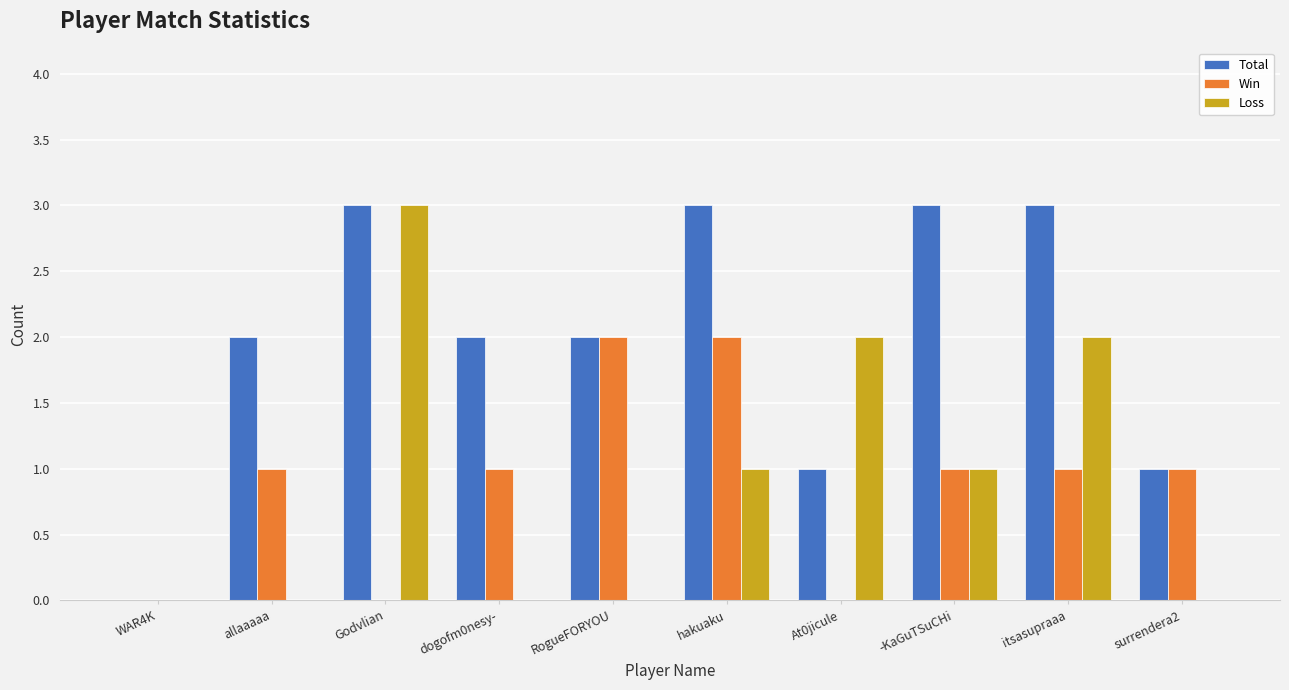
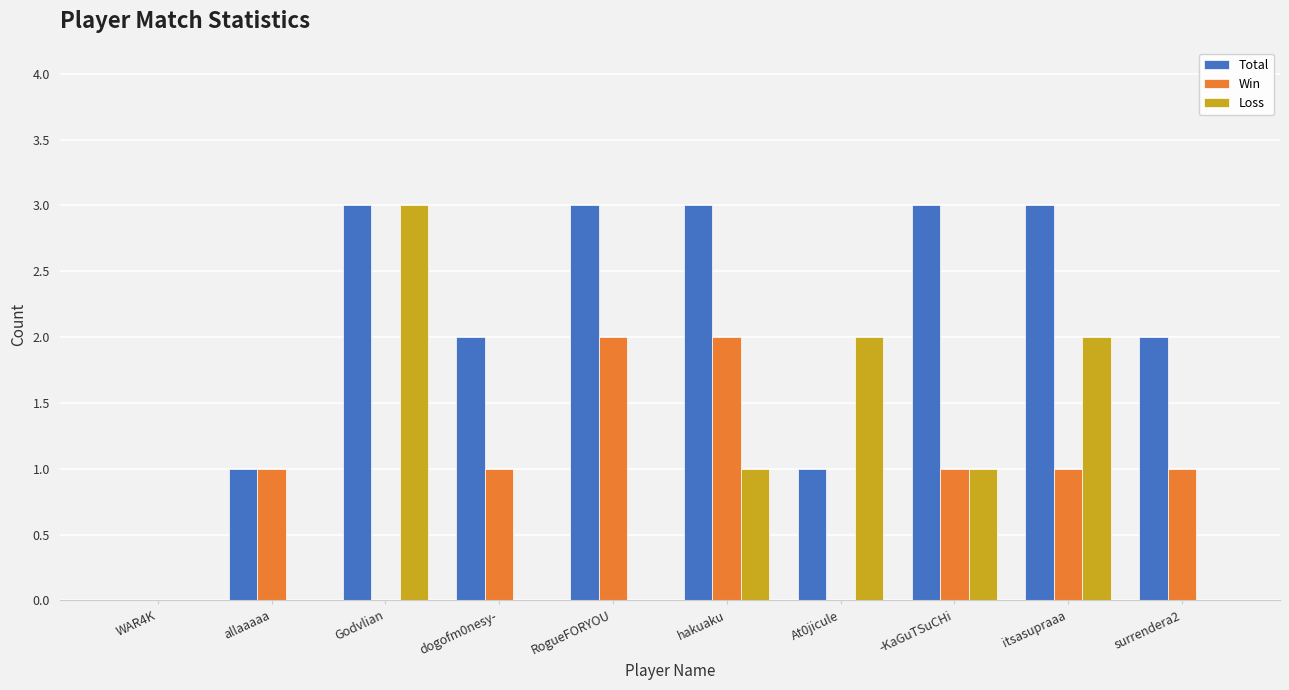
  {
    "Total": {
      "WAR4K": 0,
-     "allaaaaa": 2,
+     "allaaaaa": 1,
      "Godvlian": 3,
      "dogofm0nesy-": 2,
-     "RogueFORYOU": 2,
+     "RogueFORYOU": 3,
      "hakuaku": 3,
      "At0jicule": 1,
      "-KaGuTSuCHi": 3,
      "itsasupraaa": 3,
-     "surrendera2": 1
+     "surrendera2": 2
    }
  }
